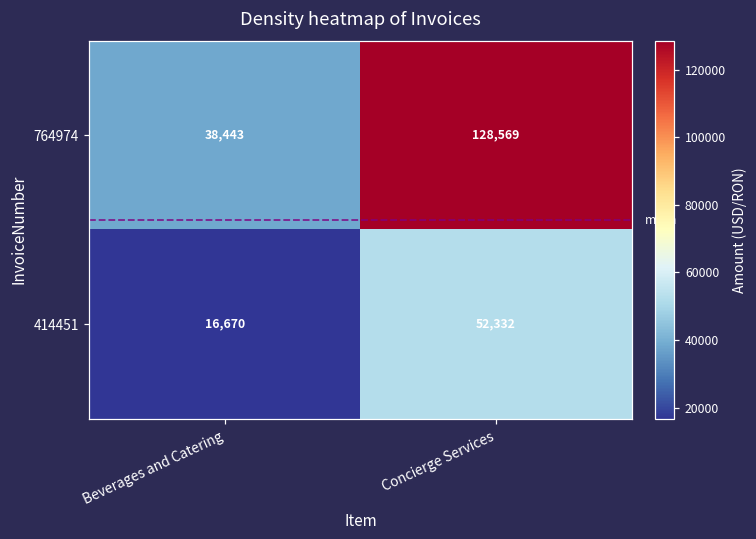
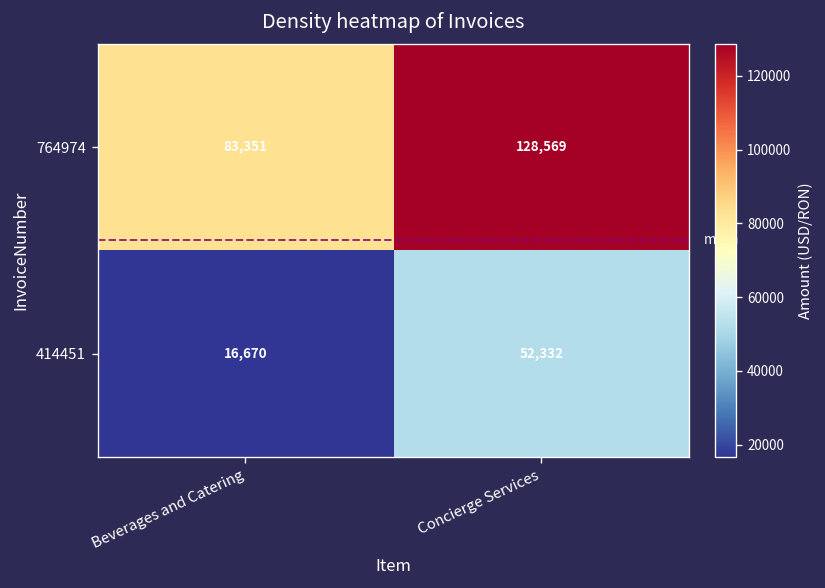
  {
    "764974": {
-     "Beverages and Catering": "38,443",
+     "Beverages and Catering": "83,351",
      "Concierge Services": "128,569"
    },
    "414451": {
      "Beverages and Catering": "16,670",
      "Concierge Services": "52,332"
    }
  }
